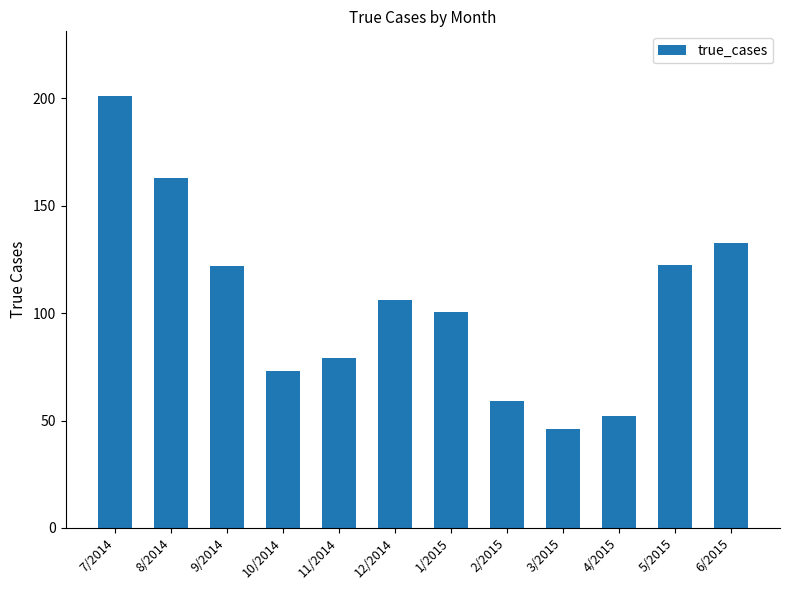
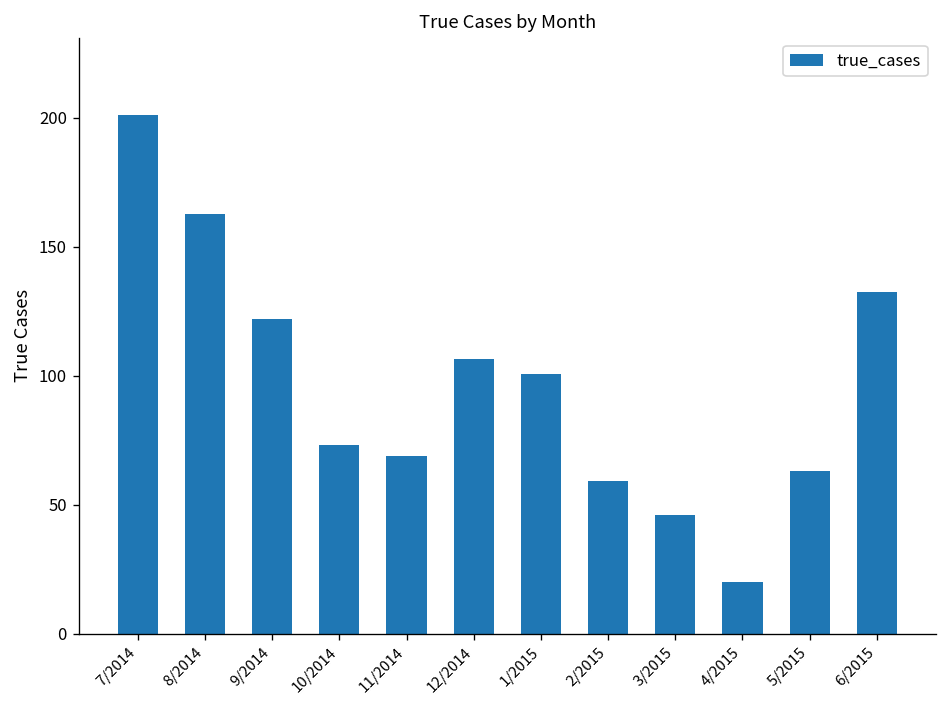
  {
    "7/2014": 201,
    "8/2014": 163,
    "9/2014": 122,
    "10/2014": 73,
-   "11/2014": 79,
+   "11/2014": 69,
    "12/2014": 106,
    "1/2015": 101,
    "2/2015": 59,
    "3/2015": 46,
-   "4/2015": 52,
-   "5/2015": 123,
+   "4/2015": 20,
+   "5/2015": 63,
    "6/2015": 133
  }
